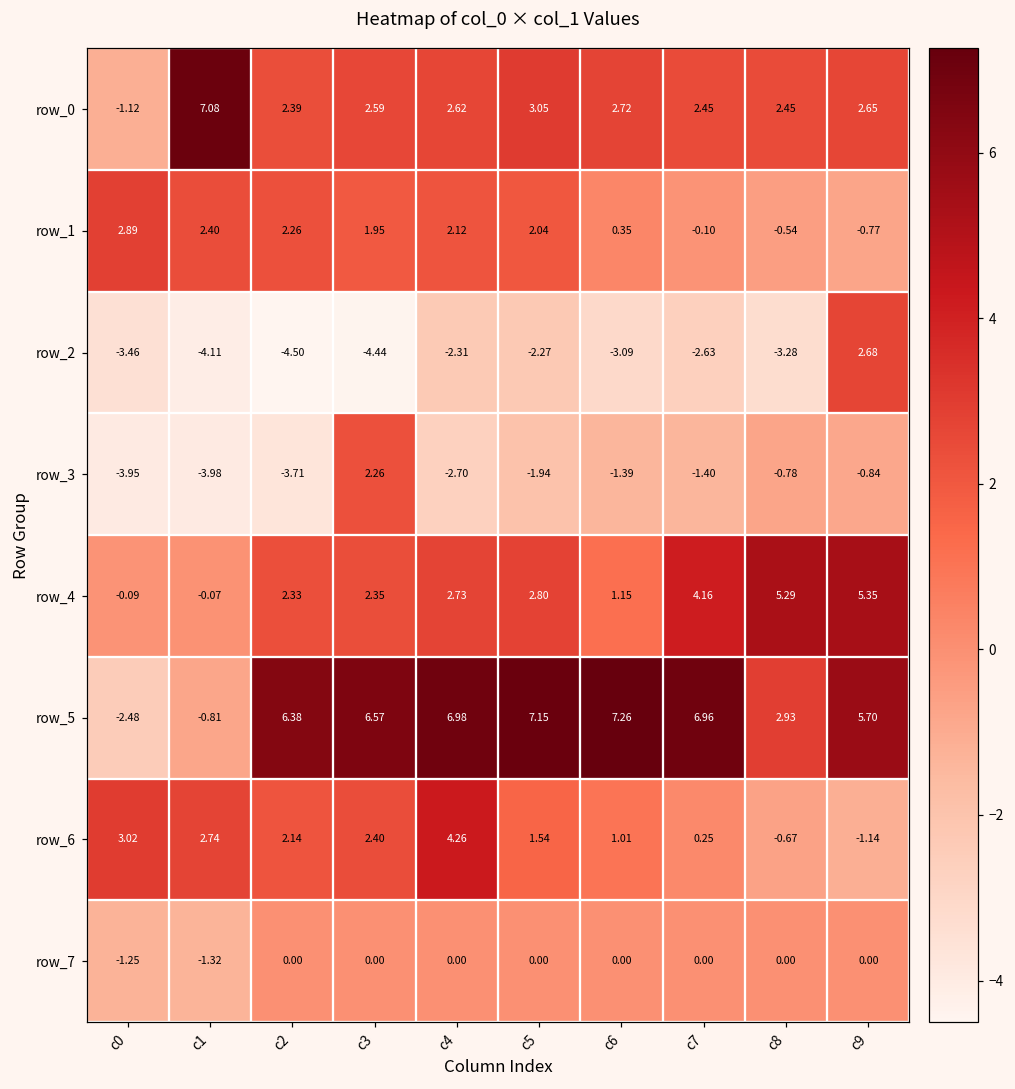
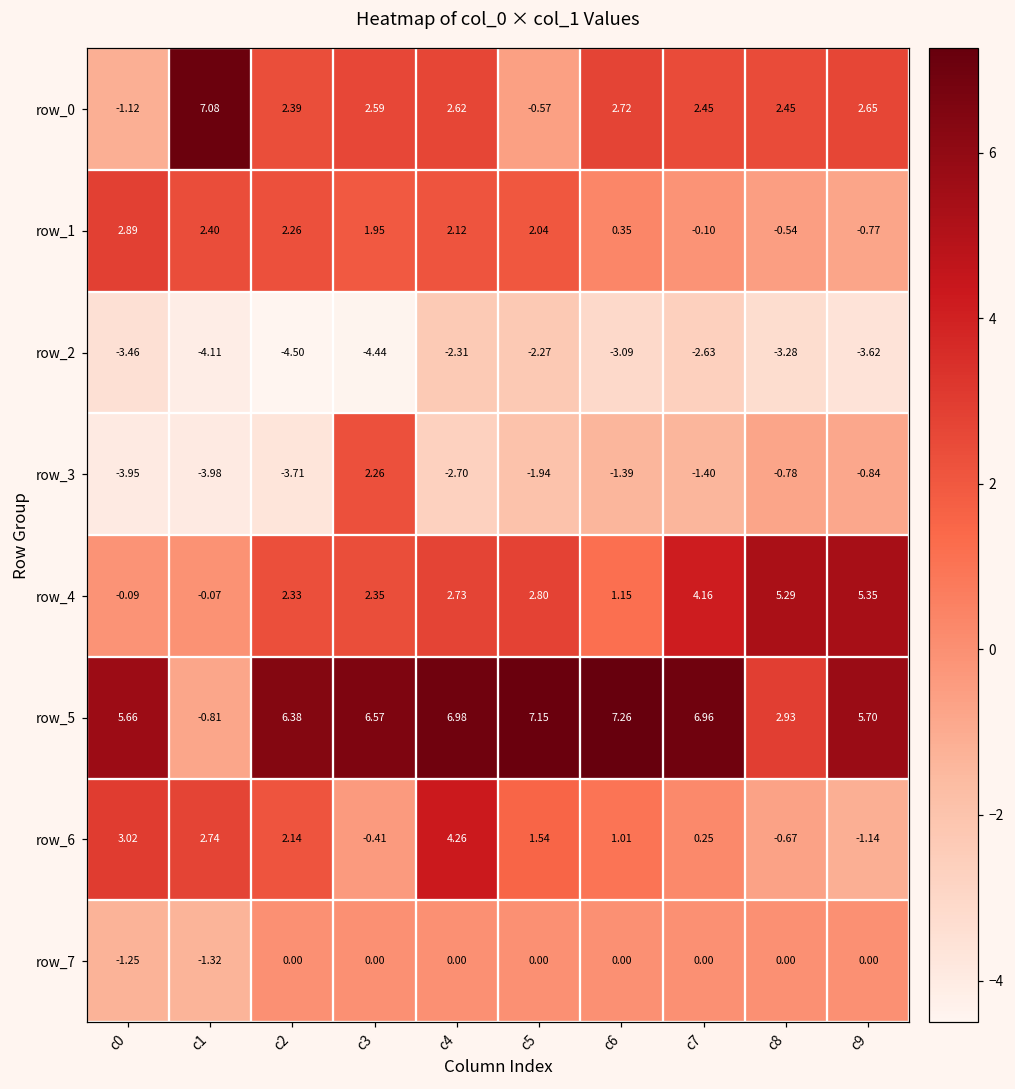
  {
    "row_0": {
      "c0": -1.12,
      "c1": 7.08,
      "c2": 2.39,
      "c3": 2.59,
      "c4": 2.62,
-     "c5": 3.05,
+     "c5": -0.57,
      "c6": 2.72,
      "c7": 2.45,
      "c8": 2.45,
      "c9": 2.65
    },
    "row_1": {
      "c0": 2.89,
      "c1": 2.40,
      "c2": 2.26,
      "c3": 1.95,
      "c4": 2.12,
      "c5": 2.04,
      "c6": 0.35,
      "c7": -0.10,
      "c8": -0.54,
      "c9": -0.77
    },
    "row_2": {
      "c0": -3.46,
      "c1": -4.11,
      "c2": -4.50,
      "c3": -4.44,
      "c4": -2.31,
      "c5": -2.27,
      "c6": -3.09,
      "c7": -2.63,
      "c8": -3.28,
-     "c9": 2.68
+     "c9": -3.62
    },
    "row_3": {
      "c0": -3.95,
      "c1": -3.98,
      "c2": -3.71,
      "c3": 2.26,
      "c4": -2.70,
      "c5": -1.94,
      "c6": -1.39,
      "c7": -1.40,
      "c8": -0.78,
      "c9": -0.84
    },
    "row_4": {
      "c0": -0.09,
      "c1": -0.07,
      "c2": 2.33,
      "c3": 2.35,
      "c4": 2.73,
      "c5": 2.80,
      "c6": 1.15,
      "c7": 4.16,
      "c8": 5.29,
      "c9": 5.35
    },
    "row_5": {
-     "c0": -2.48,
+     "c0": 5.66,
      "c1": -0.81,
      "c2": 6.38,
      "c3": 6.57,
      "c4": 6.98,
      "c5": 7.15,
      "c6": 7.26,
      "c7": 6.96,
      "c8": 2.93,
      "c9": 5.70
    },
    "row_6": {
      "c0": 3.02,
      "c1": 2.74,
      "c2": 2.14,
-     "c3": 2.40,
+     "c3": -0.41,
      "c4": 4.26,
      "c5": 1.54,
      "c6": 1.01,
      "c7": 0.25,
      "c8": -0.67,
      "c9": -1.14
    },
    "row_7": {
      "c0": -1.25,
      "c1": -1.32,
      "c2": 0.00,
      "c3": 0.00,
      "c4": 0.00,
      "c5": 0.00,
      "c6": 0.00,
      "c7": 0.00,
      "c8": 0.00,
      "c9": 0.00
    }
  }
